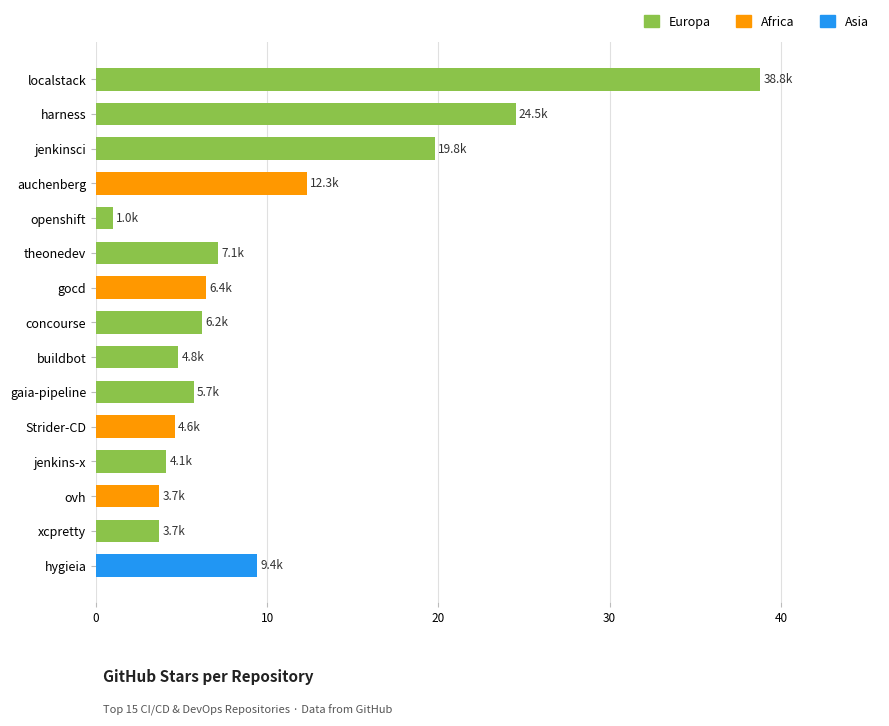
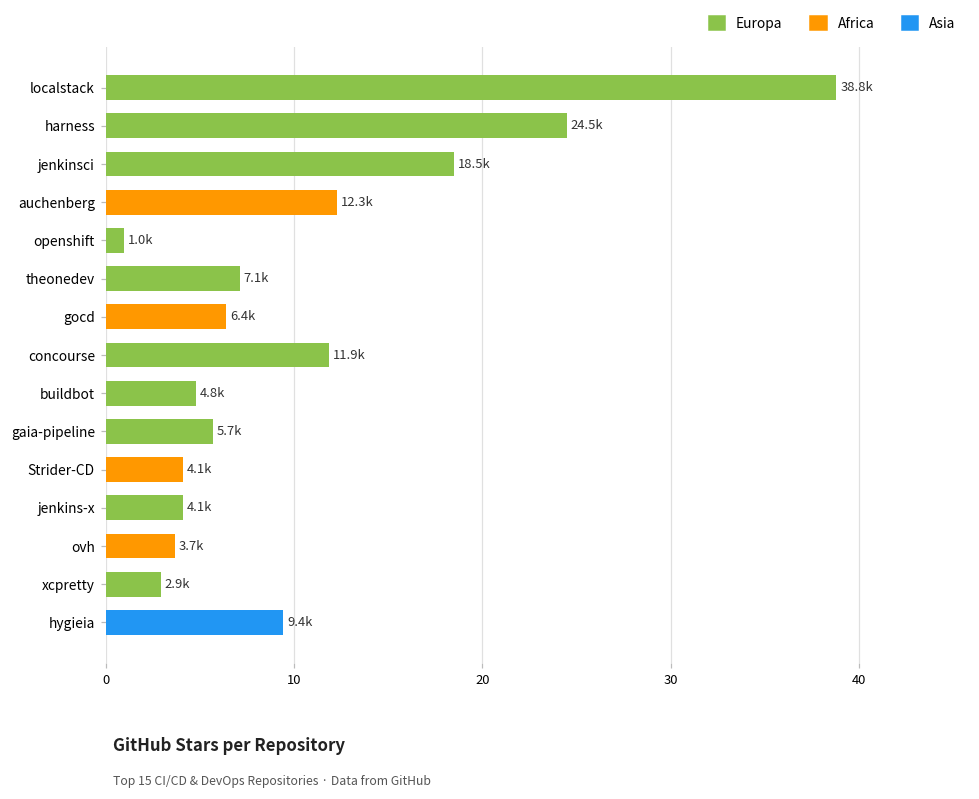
  {
    "localstack": "38.8k",
    "harness": "24.5k",
-   "jenkinsci": "19.8k",
+   "jenkinsci": "18.5k",
    "auchenberg": "12.3k",
    "openshift": "1.0k",
    "theonedev": "7.1k",
    "gocd": "6.4k",
-   "concourse": "6.2k",
+   "concourse": "11.9k",
    "buildbot": "4.8k",
    "gaia-pipeline": "5.7k",
-   "Strider-CD": "4.6k",
+   "Strider-CD": "4.1k",
    "jenkins-x": "4.1k",
    "ovh": "3.7k",
-   "xcpretty": "3.7k",
+   "xcpretty": "2.9k",
    "hygieia": "9.4k"
  }
